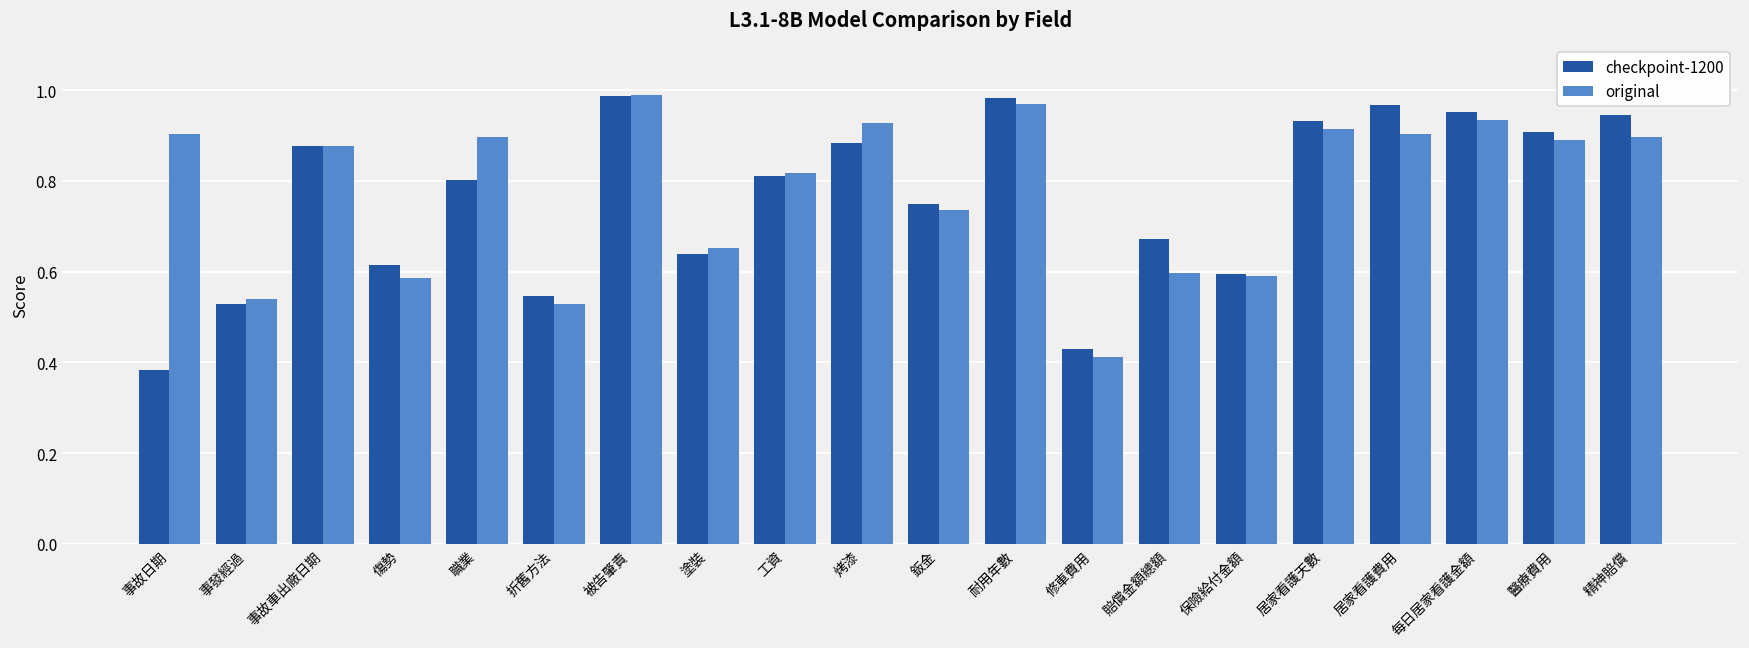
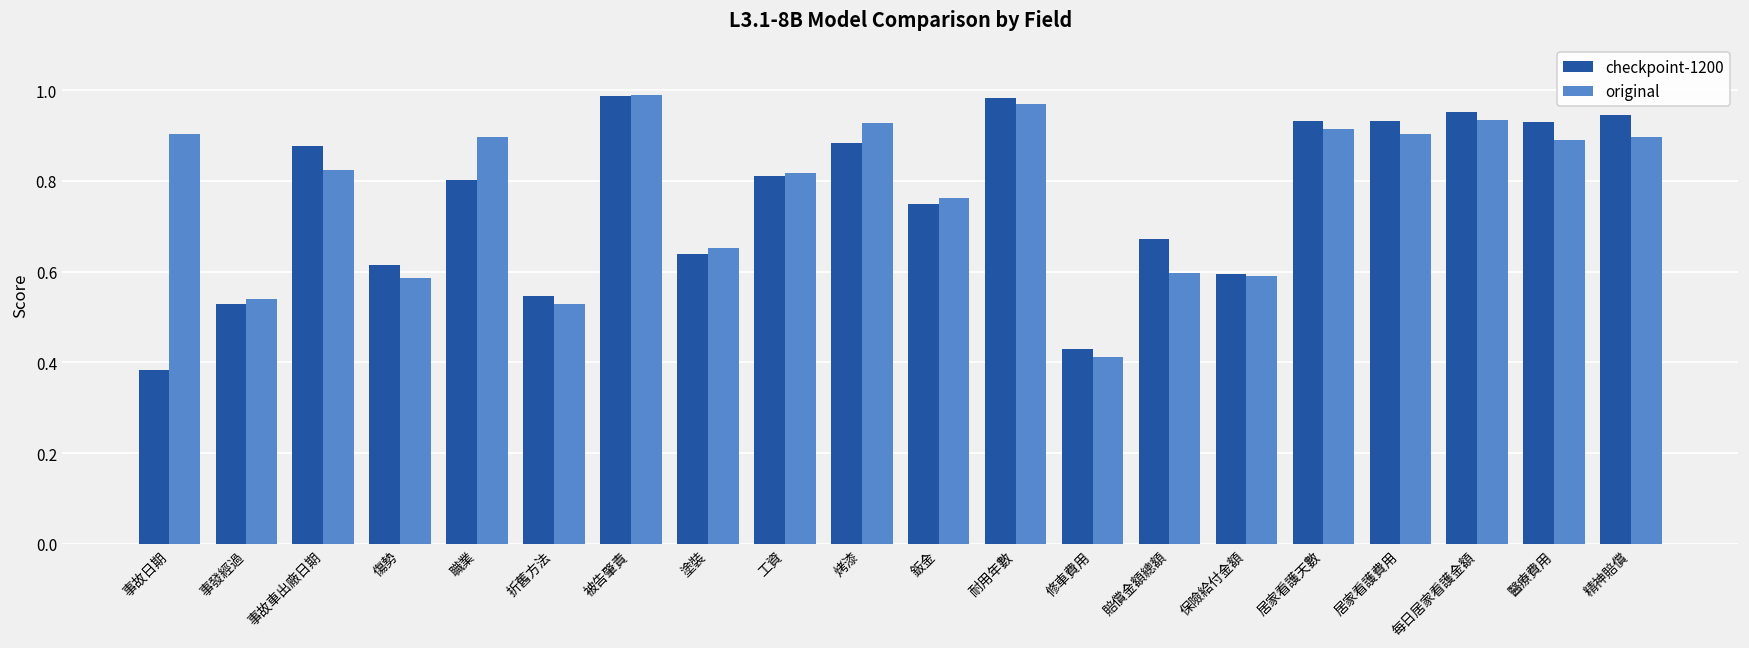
  {
    "checkpoint-1200": {
      "事故日期": 0.38,
      "事發經過": 0.53,
      "事故車出廠日期": 0.88,
      "傷勢": 0.62,
      "職業": 0.80,
      "折舊方法": 0.55,
      "被告肇責": 0.99,
      "塗裝": 0.64,
      "工資": 0.81,
      "烤漆": 0.88,
      "鈑金": 0.75,
      "耐用年數": 0.98,
      "修車費用": 0.43,
      "賠償金額總額": 0.67,
      "保險給付金額": 0.60,
      "居家看護天數": 0.93,
-     "居家看護費用": 0.97,
+     "居家看護費用": 0.93,
      "每日居家看護金額": 0.95,
-     "醫療費用": 0.91,
+     "醫療費用": 0.93,
      "精神賠償": 0.95
    },
    "original": {
      "事故日期": 0.90,
      "事發經過": 0.54,
-     "事故車出廠日期": 0.88,
+     "事故車出廠日期": 0.82,
      "傷勢": 0.59,
      "職業": 0.90,
      "折舊方法": 0.53,
      "被告肇責": 0.99,
      "塗裝": 0.65,
      "工資": 0.82,
      "烤漆": 0.93,
-     "鈑金": 0.74,
+     "鈑金": 0.76,
      "耐用年數": 0.97,
      "修車費用": 0.41,
      "賠償金額總額": 0.60,
      "保險給付金額": 0.59,
      "居家看護天數": 0.92,
      "居家看護費用": 0.90,
      "每日居家看護金額": 0.93,
      "醫療費用": 0.89,
      "精神賠償": 0.90
    }
  }
